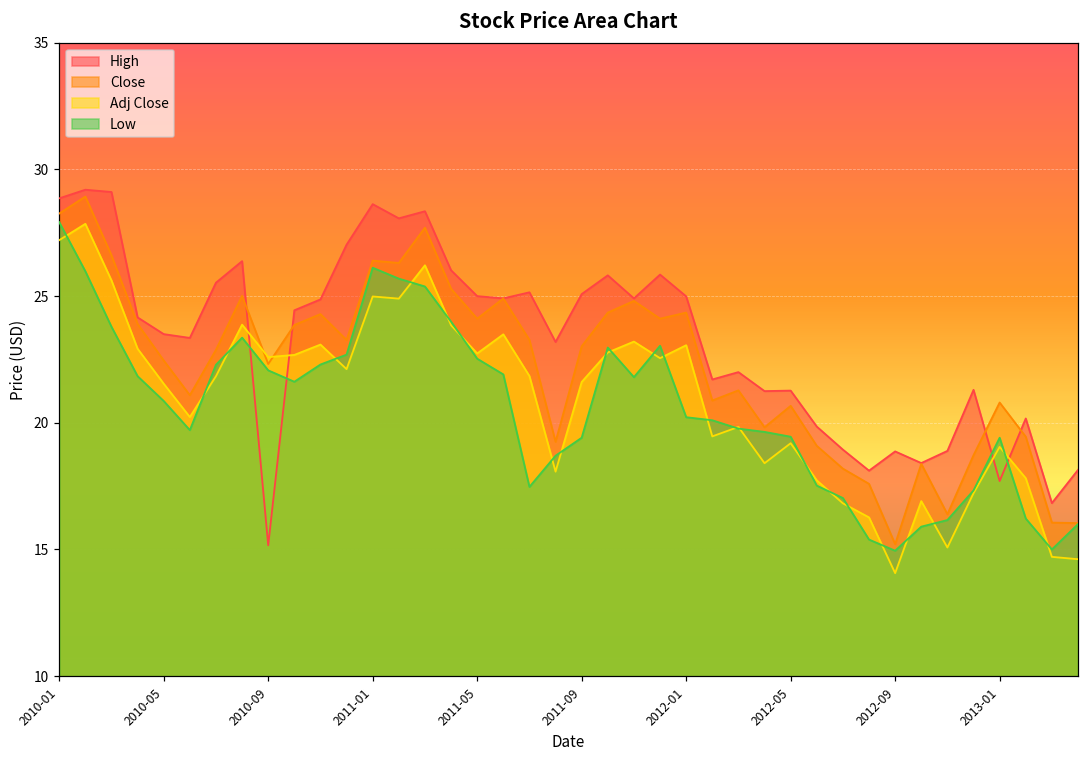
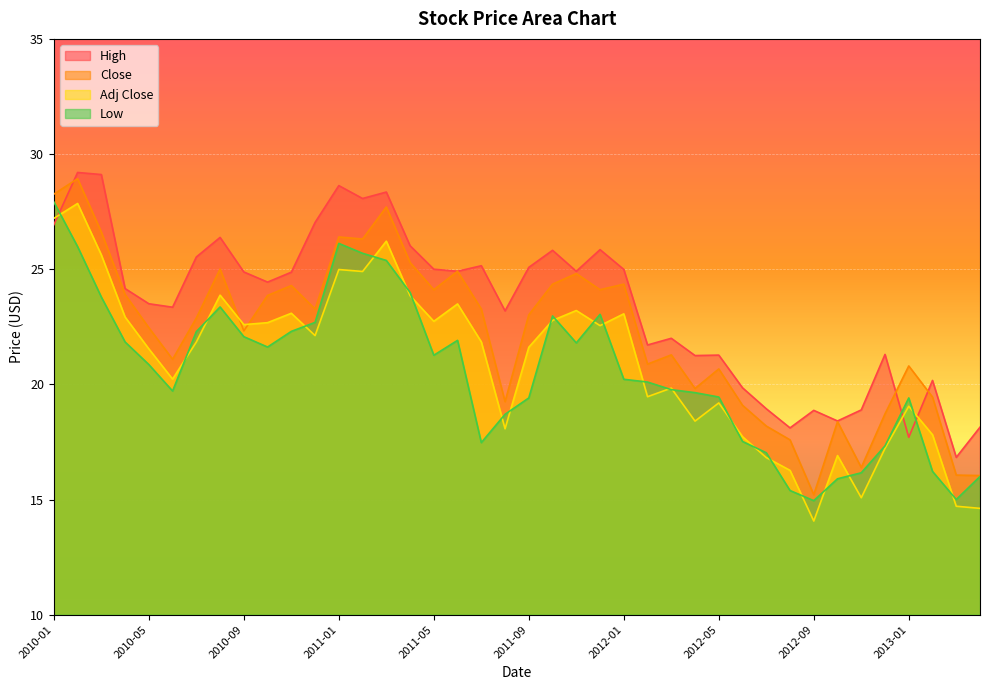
  {
    "High": {
-     "2010-01": 28.9,
+     "2010-01": 26.9,
      "2010-05": 23.5,
-     "2010-09": 15.2,
+     "2010-09": 24.9,
      "2011-01": 28.6,
      "2011-05": 25.0,
      "2011-09": 25.1,
      "2012-01": 25.0,
      "2012-05": 21.3,
      "2012-09": 18.9,
      "2013-01": 17.7
    },
    "Close": {
      "2010-01": 28.3,
      "2010-05": 22.5,
      "2010-09": 22.3,
      "2011-01": 26.4,
      "2011-05": 24.1,
      "2011-09": 23.0,
      "2012-01": 24.4,
      "2012-05": 20.7,
      "2012-09": 15.2,
      "2013-01": 20.8
    },
    "Adj Close": {
      "2010-01": 27.2,
      "2010-05": 21.5,
      "2010-09": 22.6,
      "2011-01": 25.0,
      "2011-05": 22.7,
      "2011-09": 21.6,
      "2012-01": 23.1,
      "2012-05": 19.2,
      "2012-09": 14.1,
      "2013-01": 19.0
    },
    "Low": {
      "2010-01": 27.9,
      "2010-05": 20.9,
      "2010-09": 22.1,
      "2011-01": 26.1,
-     "2011-05": 22.5,
+     "2011-05": 21.3,
      "2011-09": 19.4,
      "2012-01": 20.2,
      "2012-05": 19.5,
      "2012-09": 15.0,
      "2013-01": 19.4
    }
  }
